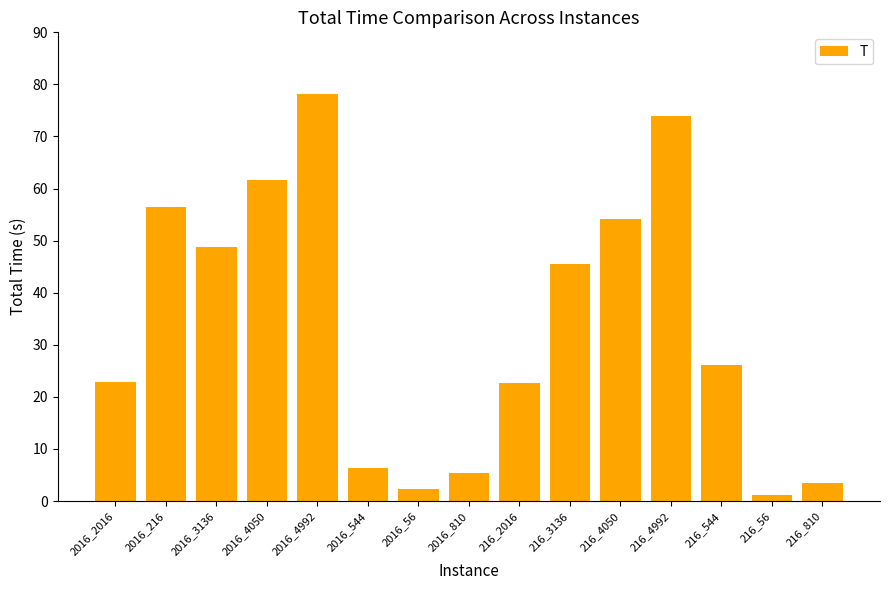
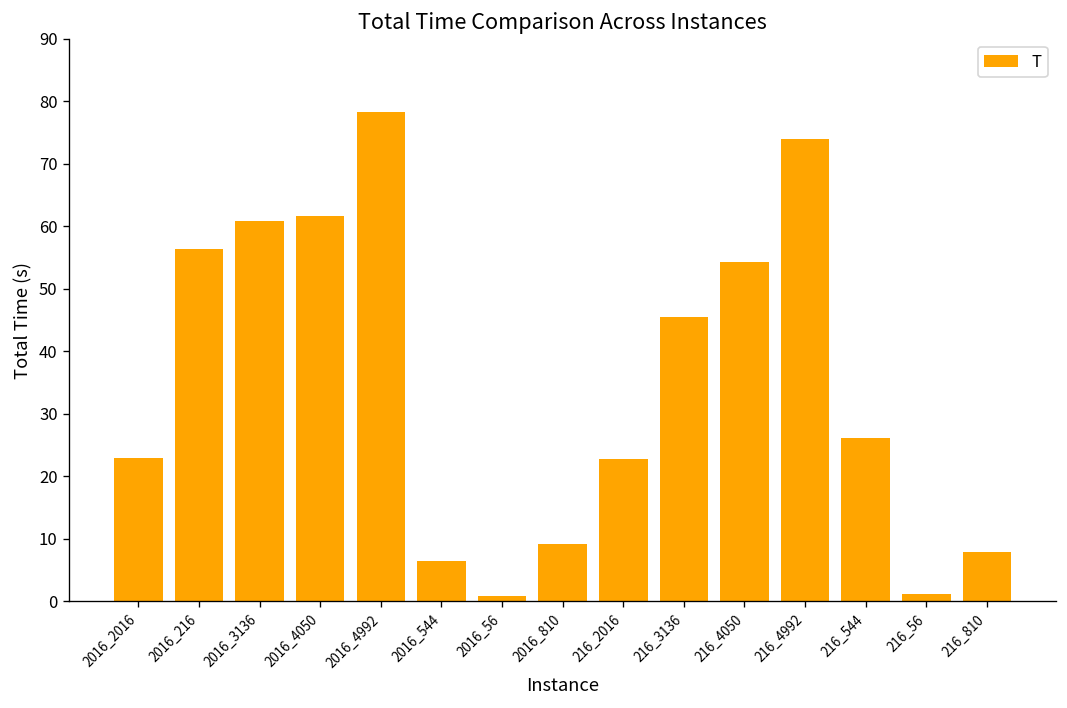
  {
    "2016_2016": 23,
    "2016_216": 56,
-   "2016_3136": 49,
+   "2016_3136": 61,
    "2016_4050": 62,
    "2016_4992": 78,
    "2016_544": 6,
-   "2016_56": 2,
-   "2016_810": 5,
+   "2016_56": 1,
+   "2016_810": 9,
    "216_2016": 23,
    "216_3136": 46,
    "216_4050": 54,
    "216_4992": 74,
    "216_544": 26,
    "216_56": 1,
-   "216_810": 4
+   "216_810": 8
  }
